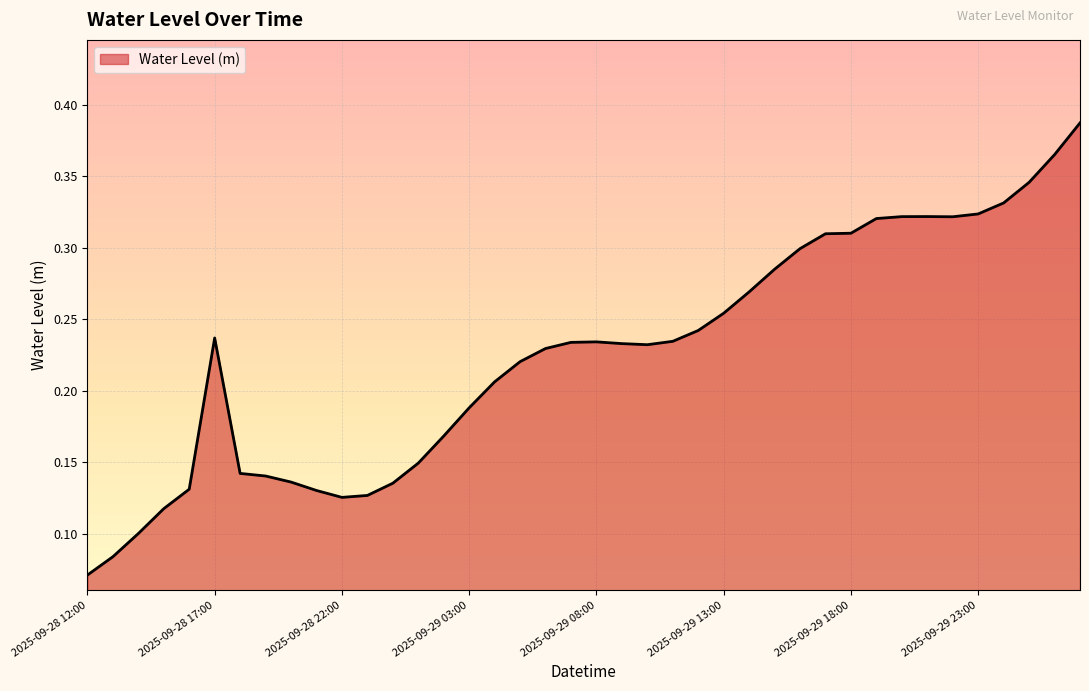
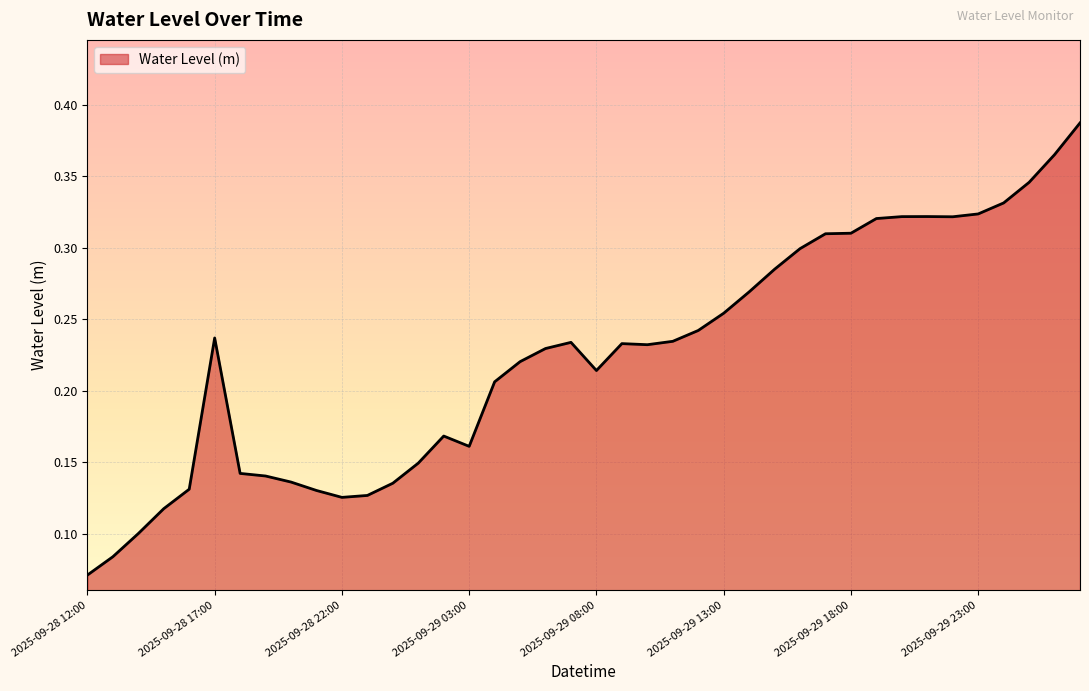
  {
    "2025-09-28 12:00": 0.071,
    "2025-09-28 17:00": 0.237,
    "2025-09-28 22:00": 0.125,
-   "2025-09-29 03:00": 0.188,
-   "2025-09-29 08:00": 0.234,
+   "2025-09-29 03:00": 0.161,
+   "2025-09-29 08:00": 0.214,
    "2025-09-29 13:00": 0.254,
    "2025-09-29 18:00": 0.310,
    "2025-09-29 23:00": 0.324
  }
